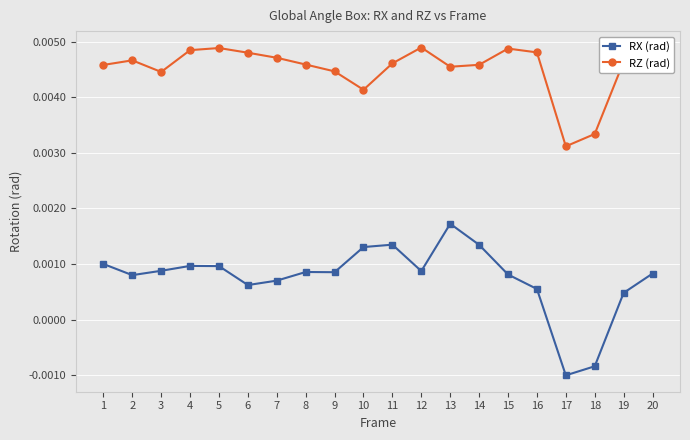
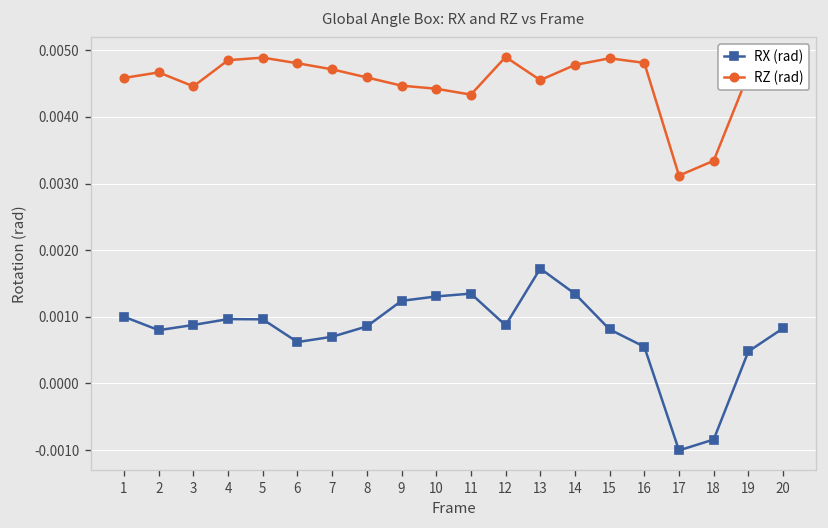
  {
    "RX (rad)": {
      "1": 0.0010,
      "2": 0.0008,
      "3": 0.0009,
      "4": 0.0010,
      "5": 0.0010,
      "6": 0.0006,
      "7": 0.0007,
      "8": 0.0009,
-     "9": 0.0009,
+     "9": 0.0012,
      "10": 0.0013,
      "11": 0.0013,
      "12": 0.0009,
      "13": 0.0017,
      "14": 0.0013,
      "15": 0.0008,
      "16": 0.0006,
      "17": -0.0010,
      "18": -0.0008,
      "19": 0.0005,
      "20": 0.0008
    },
    "RZ (rad)": {
      "1": 0.0046,
      "2": 0.0047,
      "3": 0.0045,
      "4": 0.0049,
      "5": 0.0049,
      "6": 0.0048,
      "7": 0.0047,
      "8": 0.0046,
      "9": 0.0045,
-     "10": 0.0041,
-     "11": 0.0046,
+     "10": 0.0044,
+     "11": 0.0043,
      "12": 0.0049,
      "13": 0.0046,
-     "14": 0.0046,
+     "14": 0.0048,
      "15": 0.0049,
      "16": 0.0048,
      "17": 0.0031,
      "18": 0.0033
    }
  }
